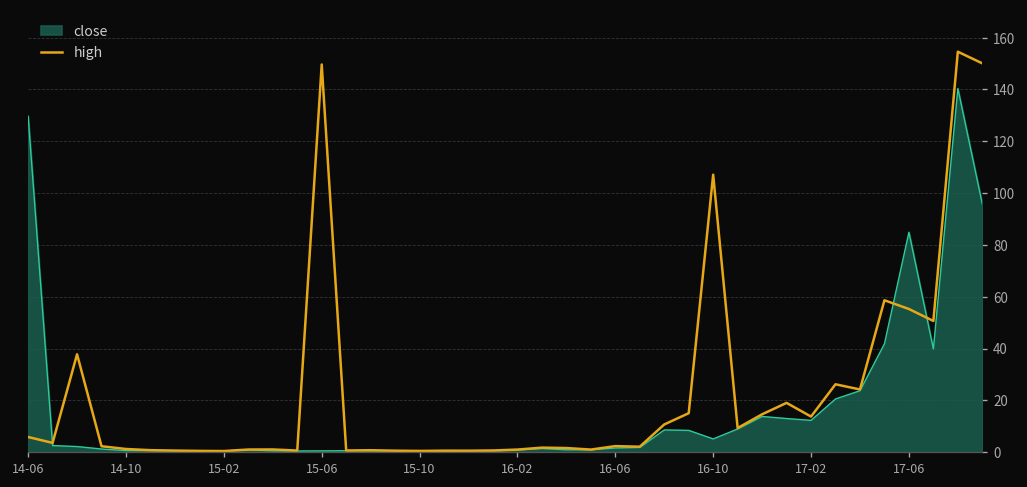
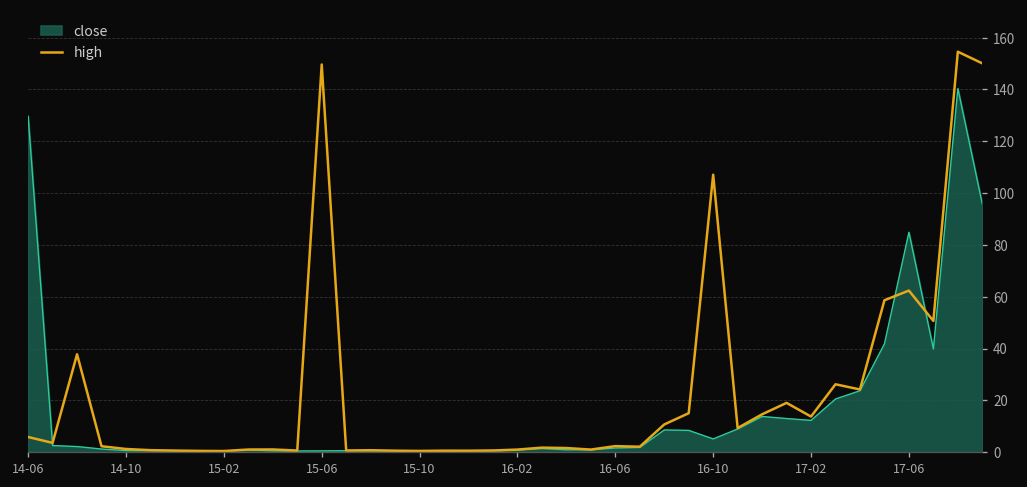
  {
    "close": {
      "14-06": 130,
      "15-06": 1,
      "16-10": 5,
      "17-02": 12,
      "17-06": 85
    },
    "high": {
      "14-06": 6,
      "15-06": 150,
      "16-10": 107,
      "17-02": 14,
-     "17-06": 55
+     "17-06": 62
    }
  }
